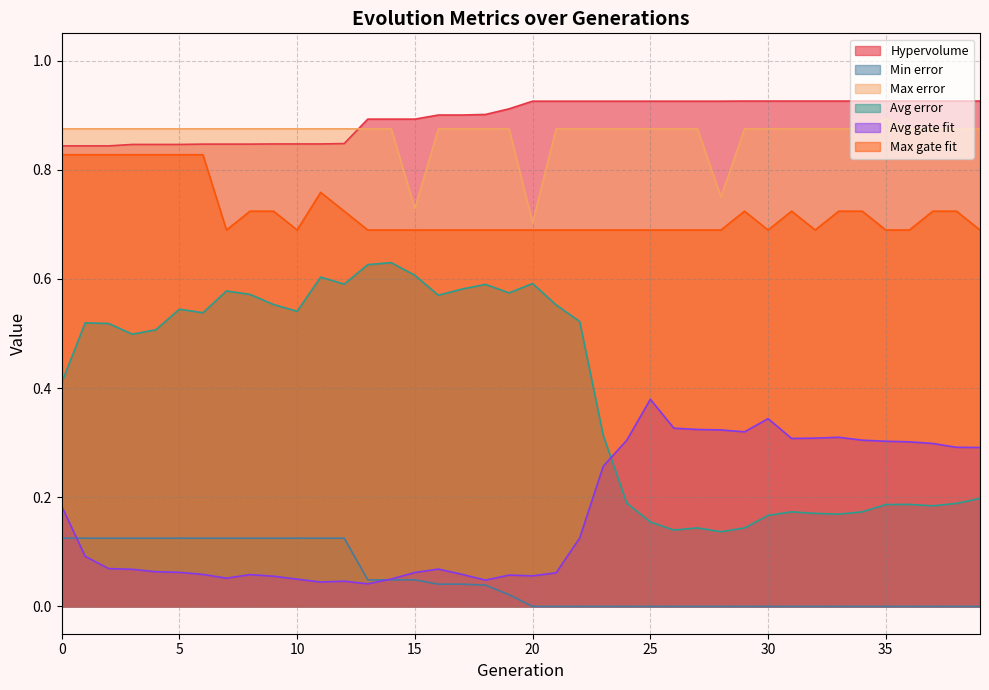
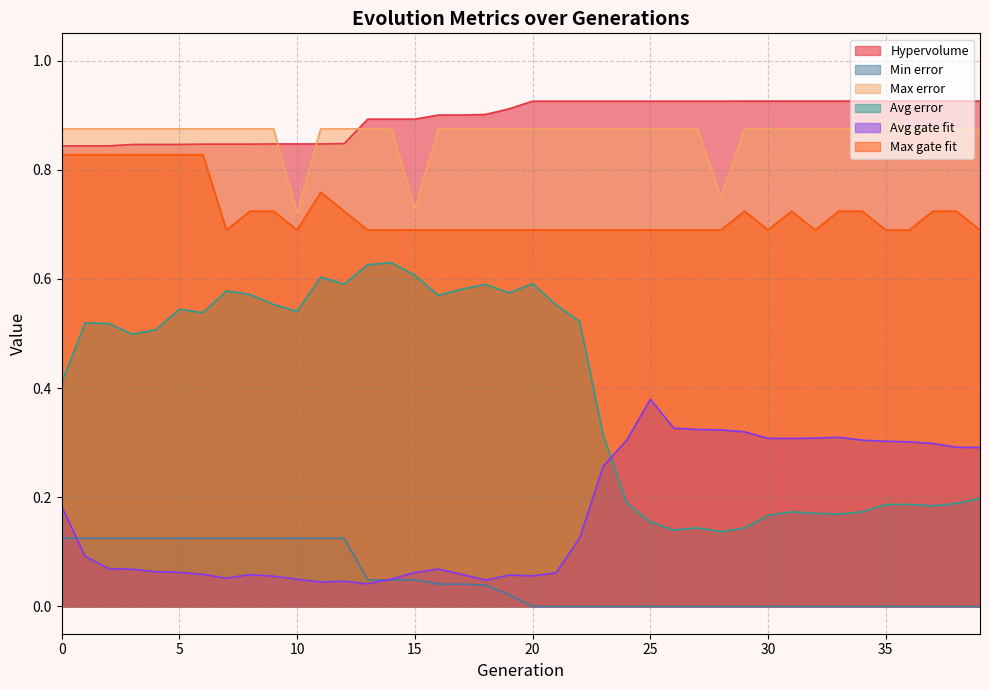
  {
    "Max error": {
      "0": 0.88,
      "5": 0.88,
-     "10": 0.88,
+     "10": 0.72,
      "15": 0.73,
-     "20": 0.70,
+     "20": 0.88,
      "25": 0.88,
      "30": 0.88
    },
    "Avg gate fit": {
      "0": 0.18,
      "5": 0.06,
      "10": 0.05,
      "15": 0.06,
      "20": 0.06,
      "25": 0.38,
-     "30": 0.34,
+     "30": 0.31,
      "35": 0.30
    }
  }
